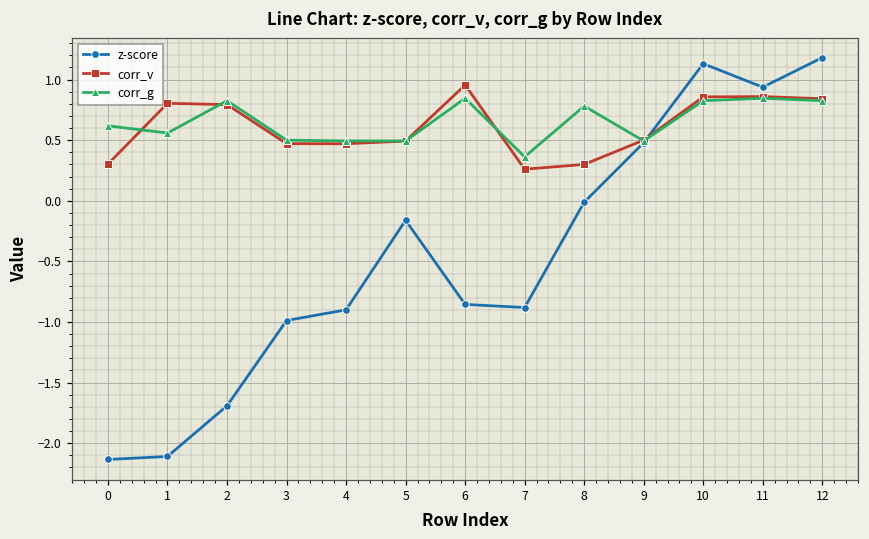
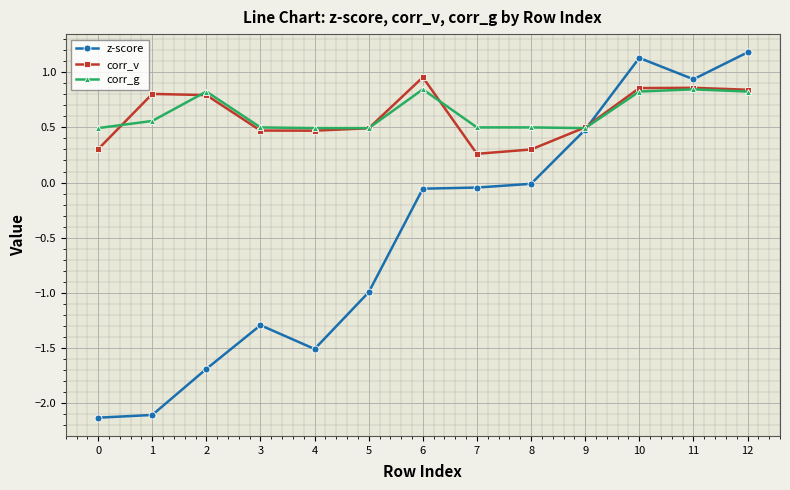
  {
    "z-score": {
      "0": -2.13,
      "1": -2.11,
      "2": -1.69,
-     "3": -0.99,
-     "4": -0.90,
-     "5": -0.16,
-     "6": -0.85,
-     "7": -0.88,
+     "3": -1.30,
+     "4": -1.51,
+     "5": -1.00,
+     "6": -0.06,
+     "7": -0.05,
      "8": -0.01,
      "10": 1.13,
      "11": 0.94,
      "12": 1.18
    },
    "corr_v": {
      "0": 0.30,
      "1": 0.80,
      "2": 0.79,
      "3": 0.47,
      "4": 0.47,
      "6": 0.96,
      "7": 0.26,
      "8": 0.30,
      "10": 0.86
    },
    "corr_g": {
-     "0": 0.62,
+     "0": 0.49,
      "1": 0.56,
      "2": 0.83,
      "3": 0.50,
      "4": 0.49,
      "6": 0.85,
-     "7": 0.36,
-     "8": 0.78,
+     "7": 0.50,
+     "8": 0.50,
      "10": 0.83
    }
  }
